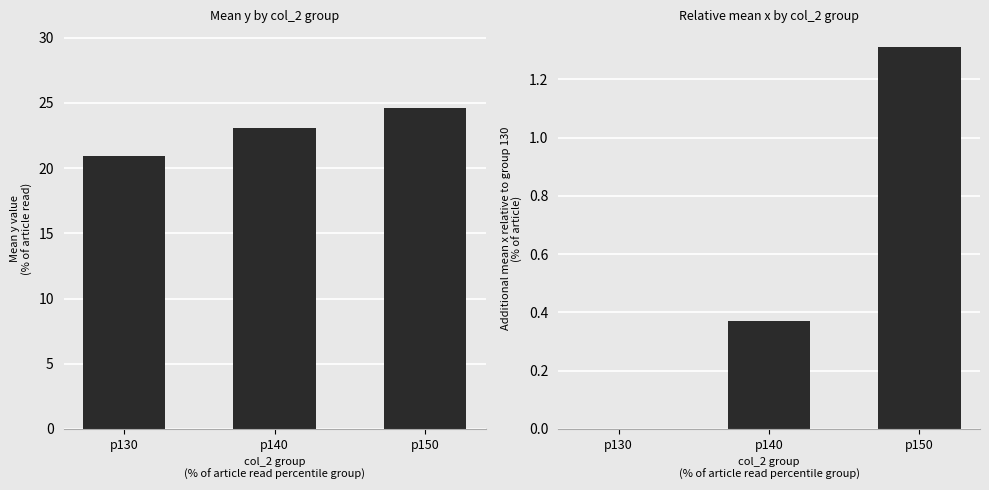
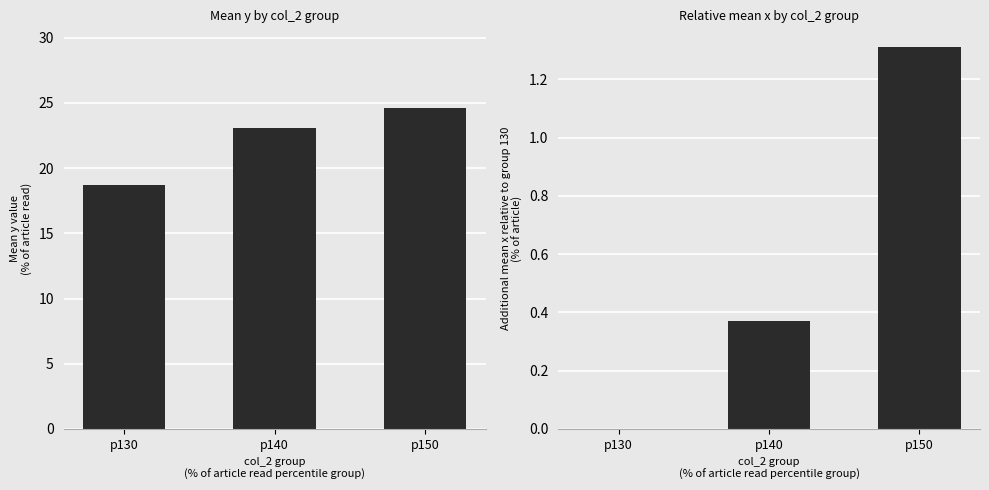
  {
    "Mean y by col_2 group": {
-     "p130": 21.0,
+     "p130": 18.7,
      "p140": 23.1,
      "p150": 24.6
    },
    "Relative mean x by col_2 group": {
      "p130": 0.00,
      "p140": 0.37,
      "p150": 1.31
    }
  }
